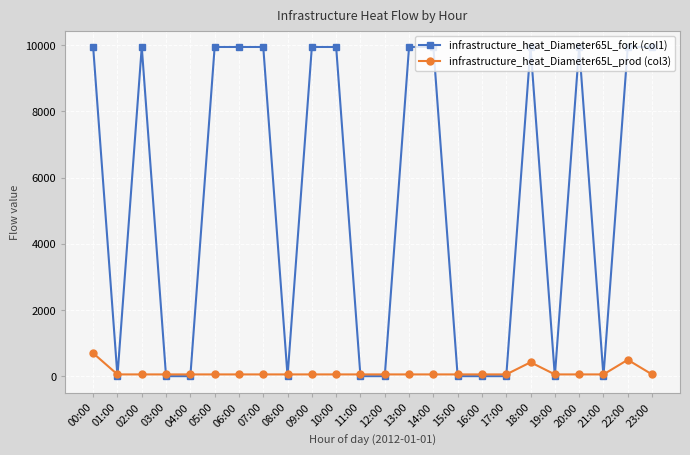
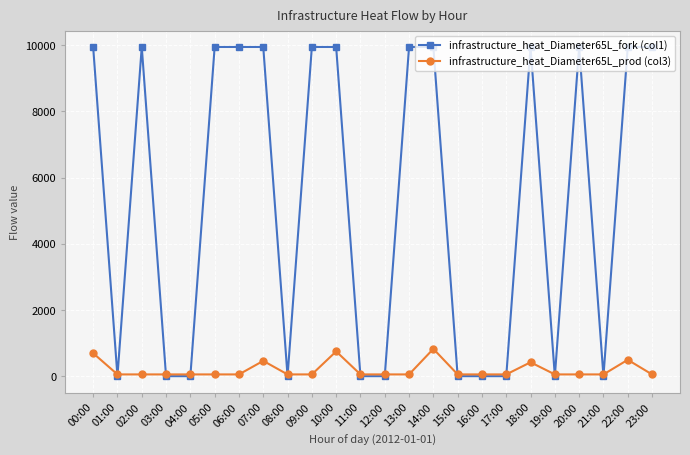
  {
    "infrastructure_heat_Diameter65L_fork (col1)": {
      "00:00": 9900,
      "02:00": 9900,
      "05:00": 9900,
      "06:00": 9900,
      "07:00": 9900,
      "09:00": 9900,
      "10:00": 9900,
      "13:00": 9900
    },
    "infrastructure_heat_Diameter65L_prod (col3)": {
      "00:00": 700,
      "02:00": 100,
      "05:00": 100,
      "06:00": 100,
-     "07:00": 100,
+     "07:00": 500,
      "09:00": 100,
-     "10:00": 100,
+     "10:00": 700,
      "13:00": 100,
-     "14:00": 100,
+     "14:00": 800,
      "18:00": 400,
      "20:00": 100,
      "22:00": 500,
      "23:00": 100
    }
  }
